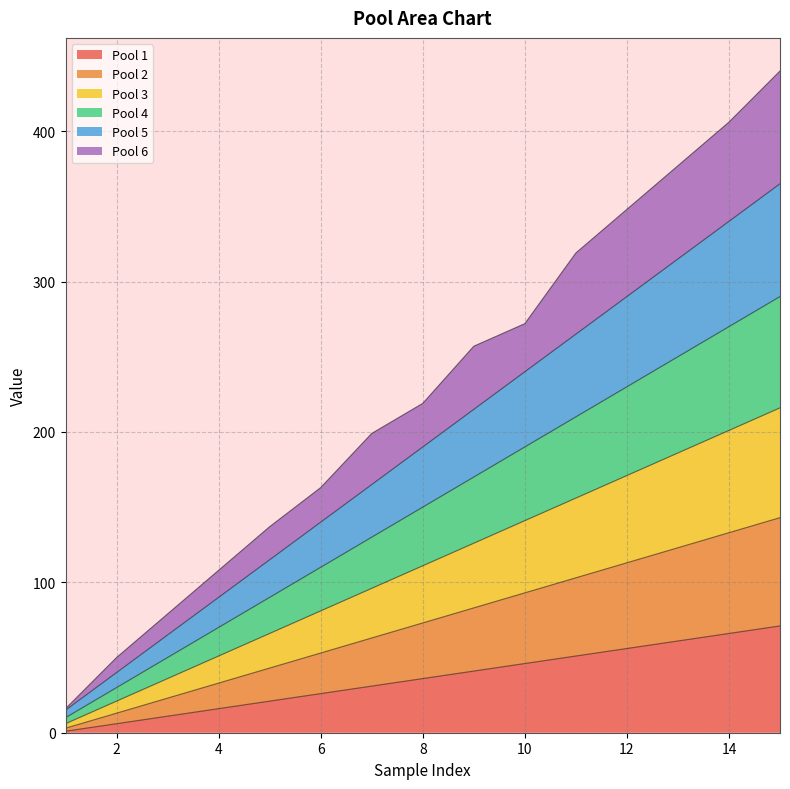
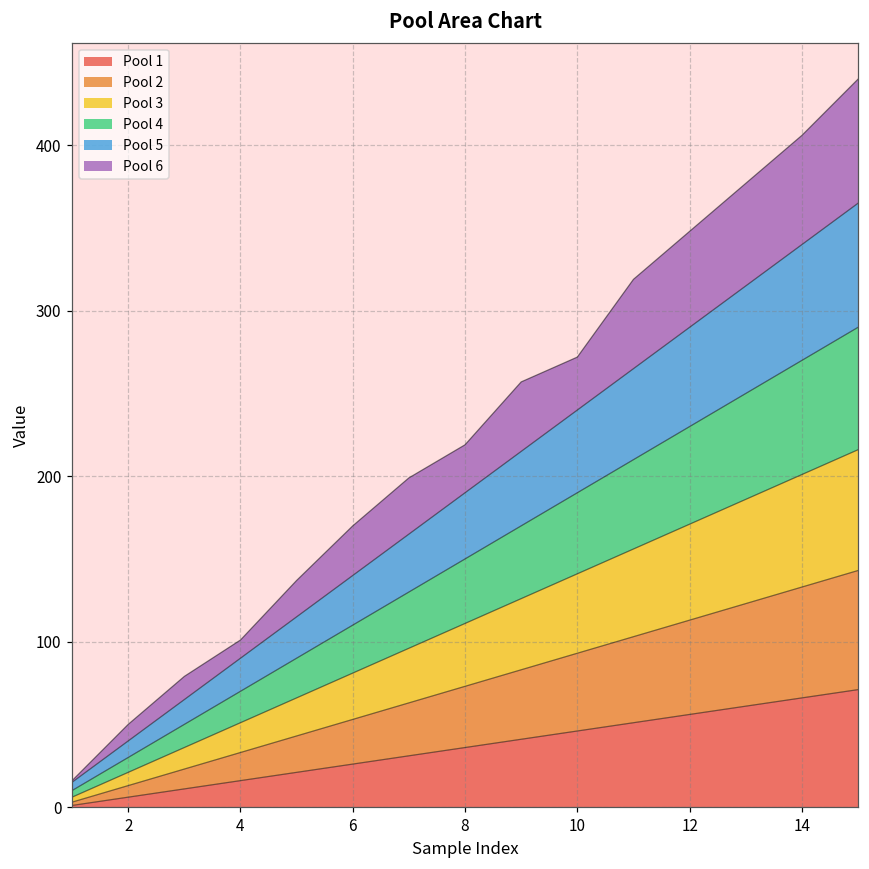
  {
    "Pool 3": {
      "2": 8,
      "4": 18,
      "6": 28,
      "8": 38,
      "10": 48,
      "12": 58,
      "14": 68
    },
    "Pool 4": {
      "2": 9,
      "4": 19,
      "6": 29,
      "8": 39,
      "10": 49,
      "12": 59,
      "14": 69
    },
    "Pool 5": {
      "2": 10,
      "4": 20,
      "6": 30,
      "8": 40,
      "10": 50,
      "12": 60,
      "14": 70
    },
    "Pool 6": {
      "2": 10,
-     "4": 18,
-     "6": 23,
+     "4": 11,
+     "6": 30,
      "8": 29,
      "10": 32,
      "12": 58,
      "14": 66
    }
  }
